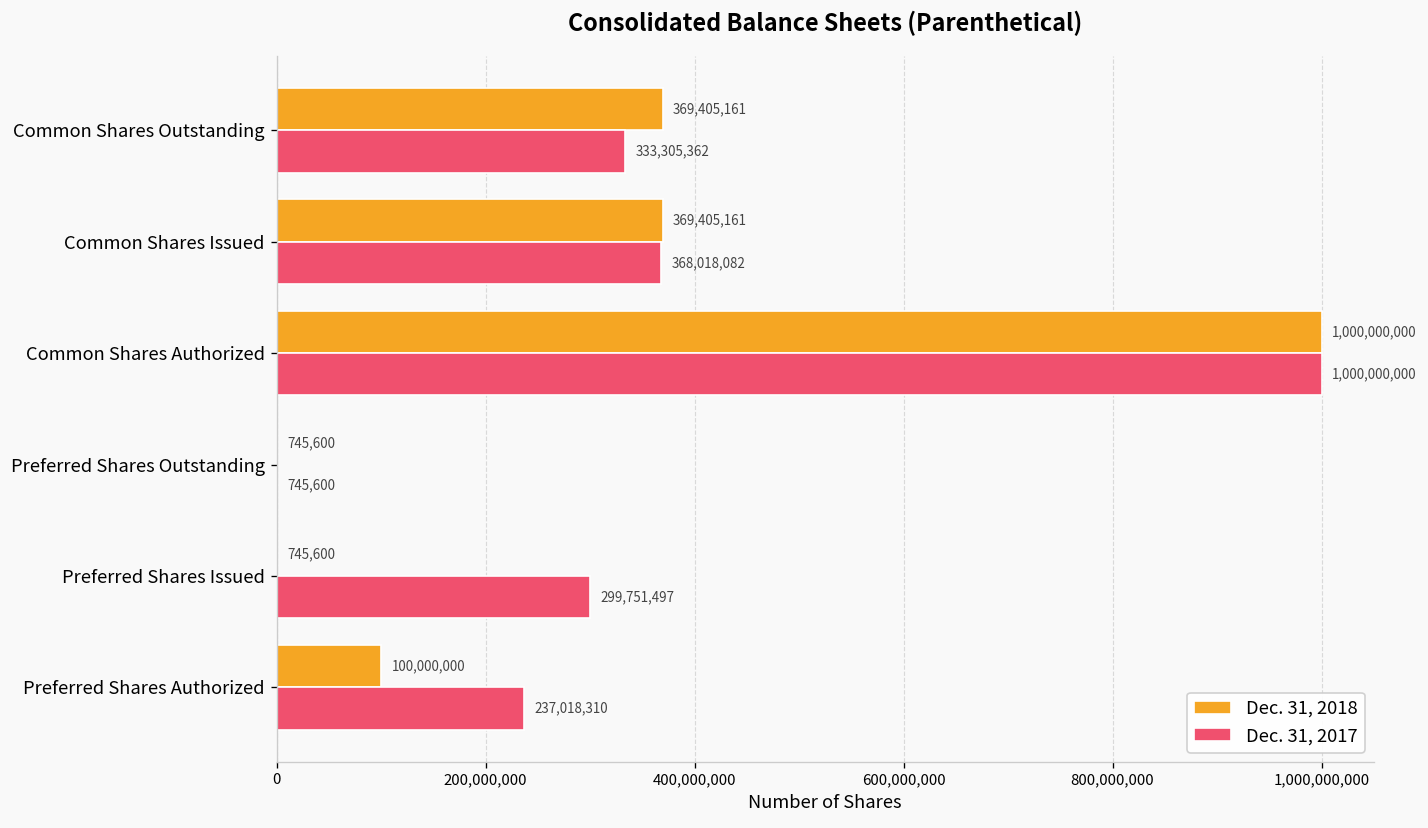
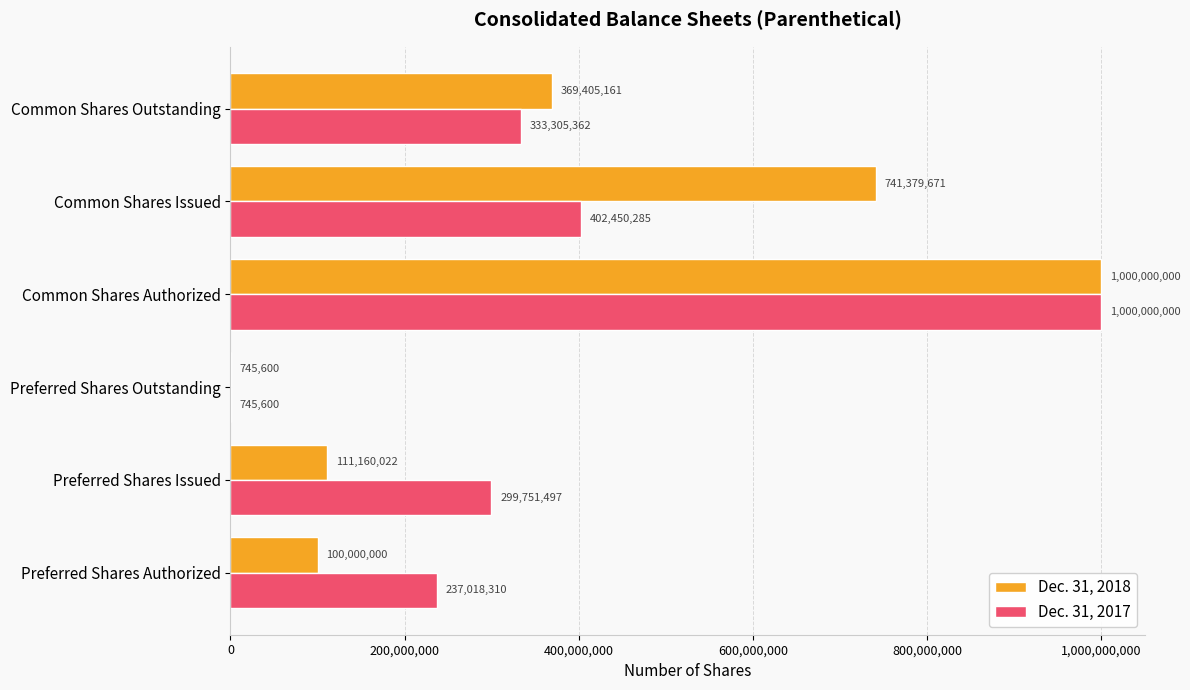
  {
    "Dec. 31, 2018": {
      "Common Shares Outstanding": "369,405,161",
-     "Common Shares Issued": "369,405,161",
+     "Common Shares Issued": "741,379,671",
      "Common Shares Authorized": "1,000,000,000",
      "Preferred Shares Outstanding": "745,600",
-     "Preferred Shares Issued": "745,600",
+     "Preferred Shares Issued": "111,160,022",
      "Preferred Shares Authorized": "100,000,000"
    },
    "Dec. 31, 2017": {
      "Common Shares Outstanding": "333,305,362",
-     "Common Shares Issued": "368,018,082",
+     "Common Shares Issued": "402,450,285",
      "Common Shares Authorized": "1,000,000,000",
      "Preferred Shares Outstanding": "745,600",
      "Preferred Shares Issued": "299,751,497",
      "Preferred Shares Authorized": "237,018,310"
    }
  }
